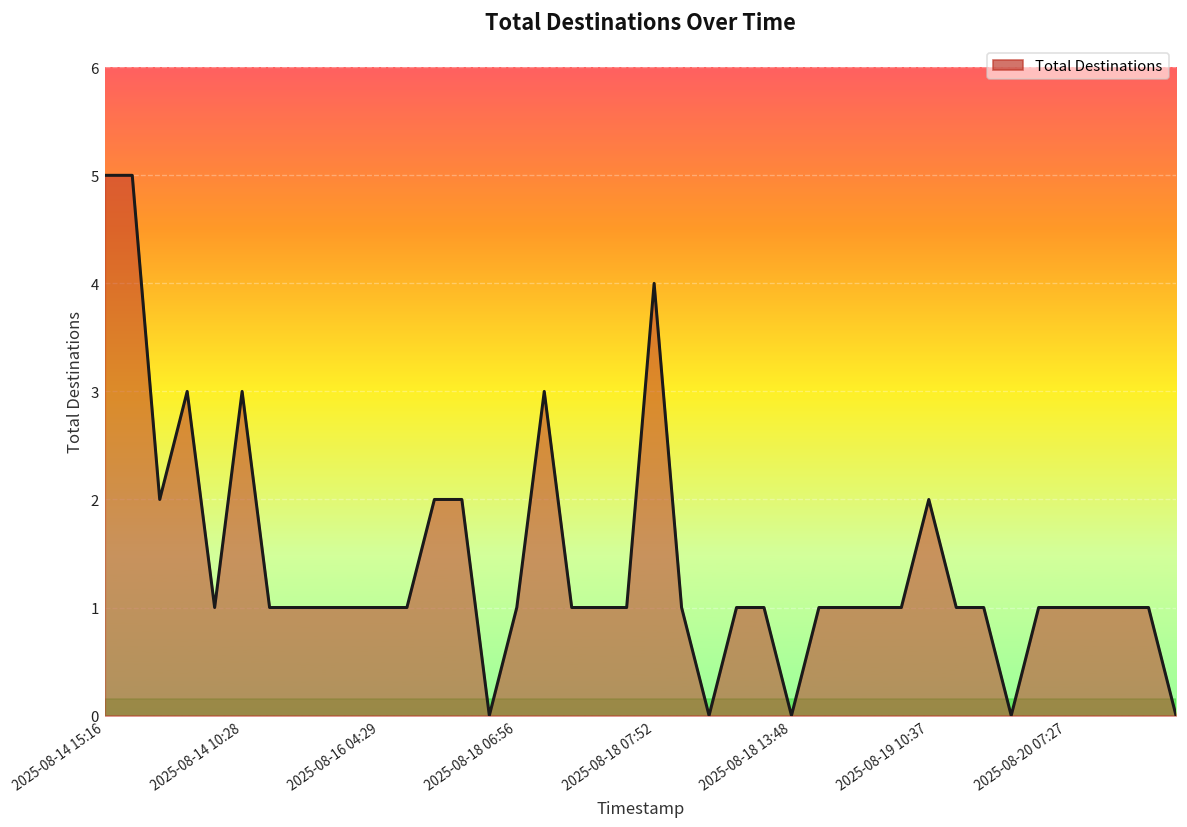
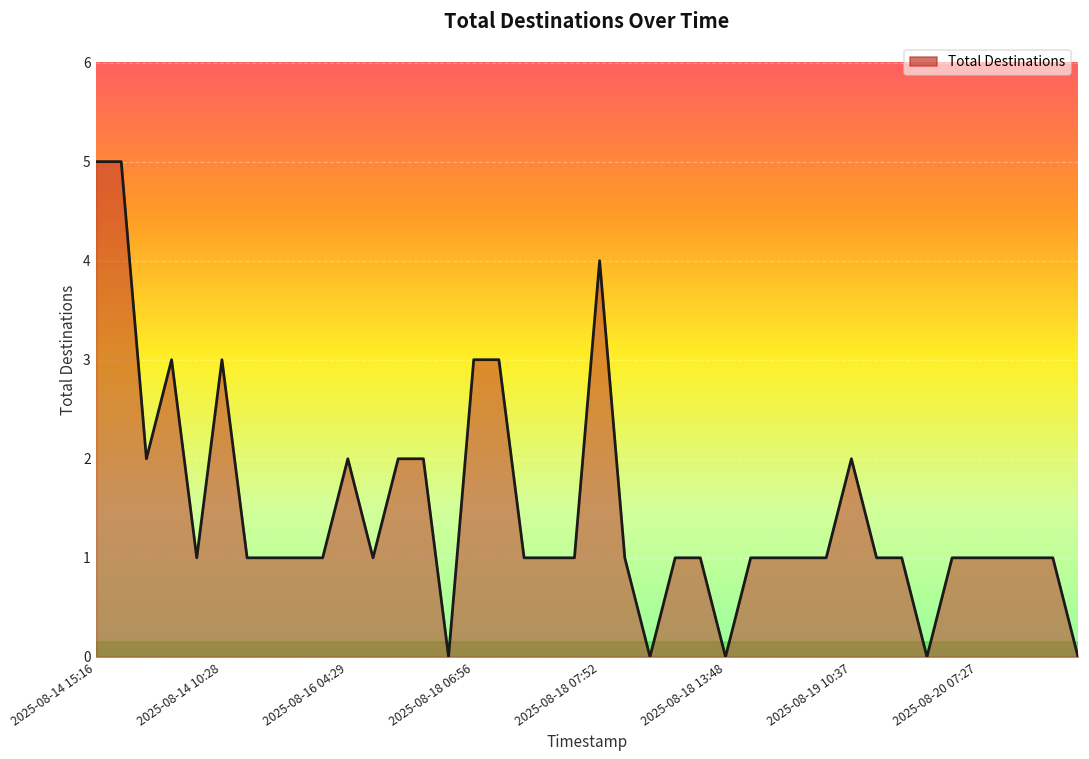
  {
    "2025-08-14 15:16": 5,
    "2025-08-14 10:28": 3,
-   "2025-08-16 04:29": 1,
-   "2025-08-18 06:56": 1,
+   "2025-08-16 04:29": 2,
+   "2025-08-18 06:56": 3,
    "2025-08-18 07:52": 4,
    "2025-08-19 10:37": 2,
    "2025-08-20 07:27": 1
  }
